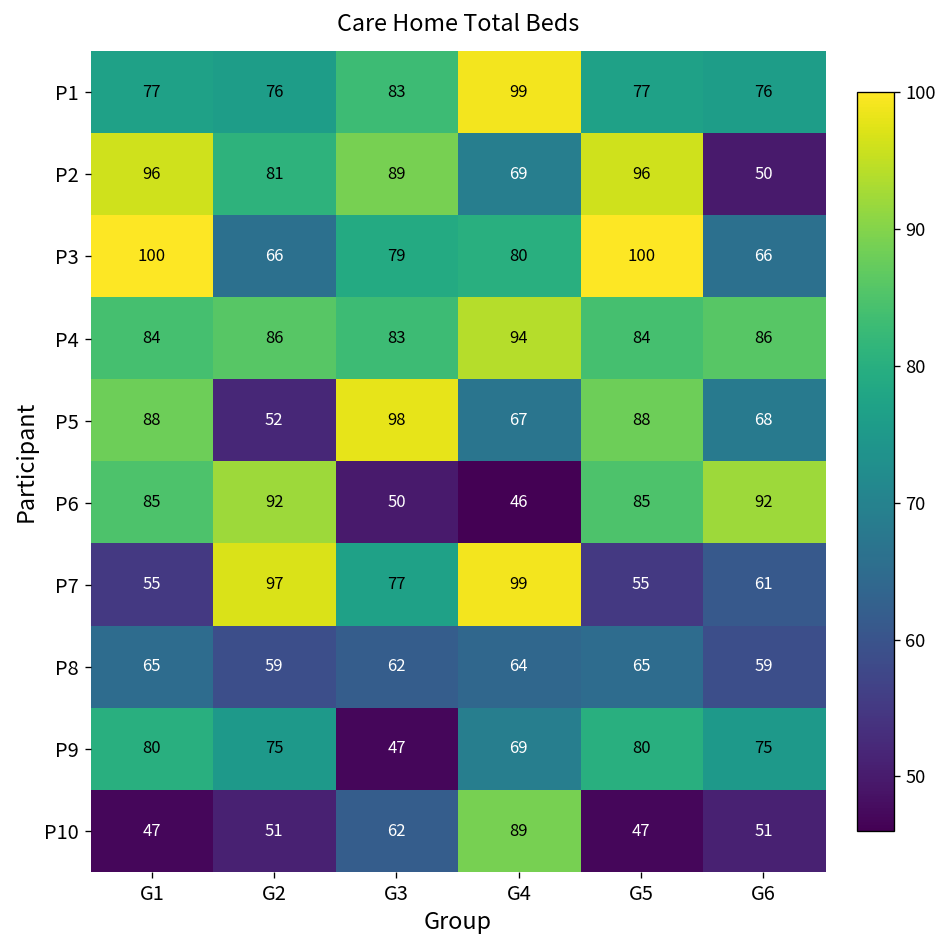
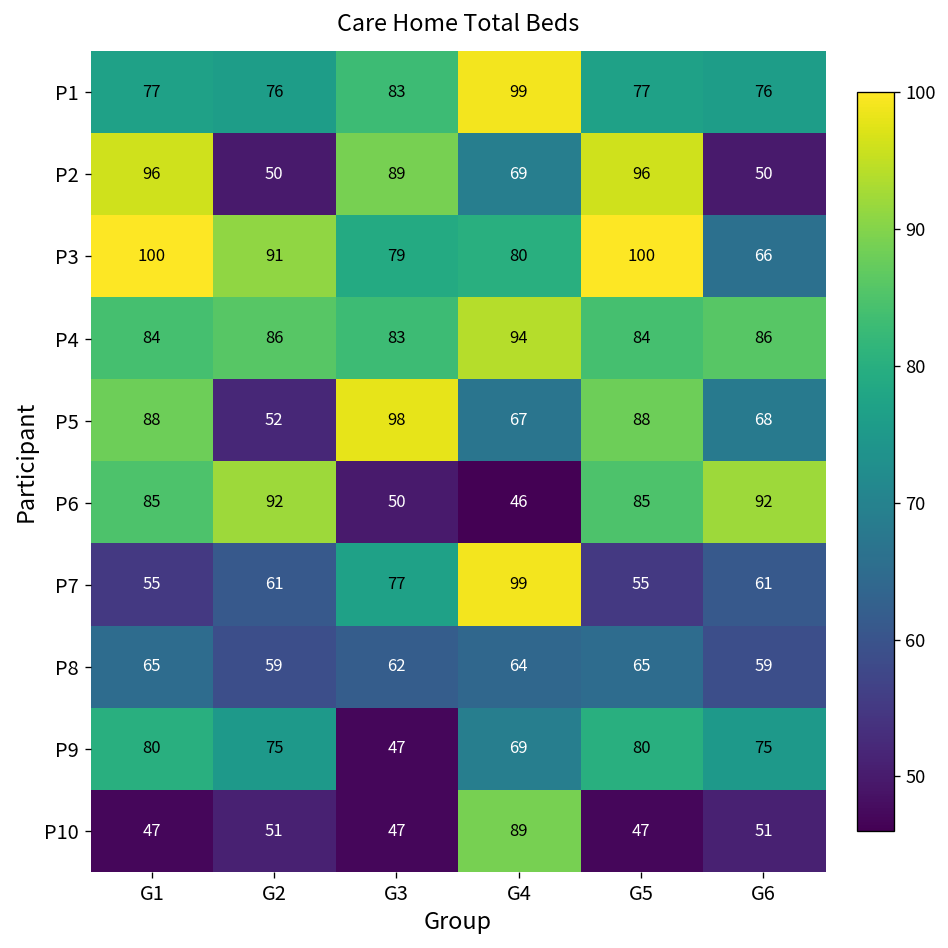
  {
    "P1": {
      "G1": 77,
      "G2": 76,
      "G3": 83,
      "G4": 99,
      "G5": 77,
      "G6": 76
    },
    "P2": {
      "G1": 96,
-     "G2": 81,
+     "G2": 50,
      "G3": 89,
      "G4": 69,
      "G5": 96,
      "G6": 50
    },
    "P3": {
      "G1": 100,
-     "G2": 66,
+     "G2": 91,
      "G3": 79,
      "G4": 80,
      "G5": 100,
      "G6": 66
    },
    "P4": {
      "G1": 84,
      "G2": 86,
      "G3": 83,
      "G4": 94,
      "G5": 84,
      "G6": 86
    },
    "P5": {
      "G1": 88,
      "G2": 52,
      "G3": 98,
      "G4": 67,
      "G5": 88,
      "G6": 68
    },
    "P6": {
      "G1": 85,
      "G2": 92,
      "G3": 50,
      "G4": 46,
      "G5": 85,
      "G6": 92
    },
    "P7": {
      "G1": 55,
-     "G2": 97,
+     "G2": 61,
      "G3": 77,
      "G4": 99,
      "G5": 55,
      "G6": 61
    },
    "P8": {
      "G1": 65,
      "G2": 59,
      "G3": 62,
      "G4": 64,
      "G5": 65,
      "G6": 59
    },
    "P9": {
      "G1": 80,
      "G2": 75,
      "G3": 47,
      "G4": 69,
      "G5": 80,
      "G6": 75
    },
    "P10": {
      "G1": 47,
      "G2": 51,
-     "G3": 62,
+     "G3": 47,
      "G4": 89,
      "G5": 47,
      "G6": 51
    }
  }
